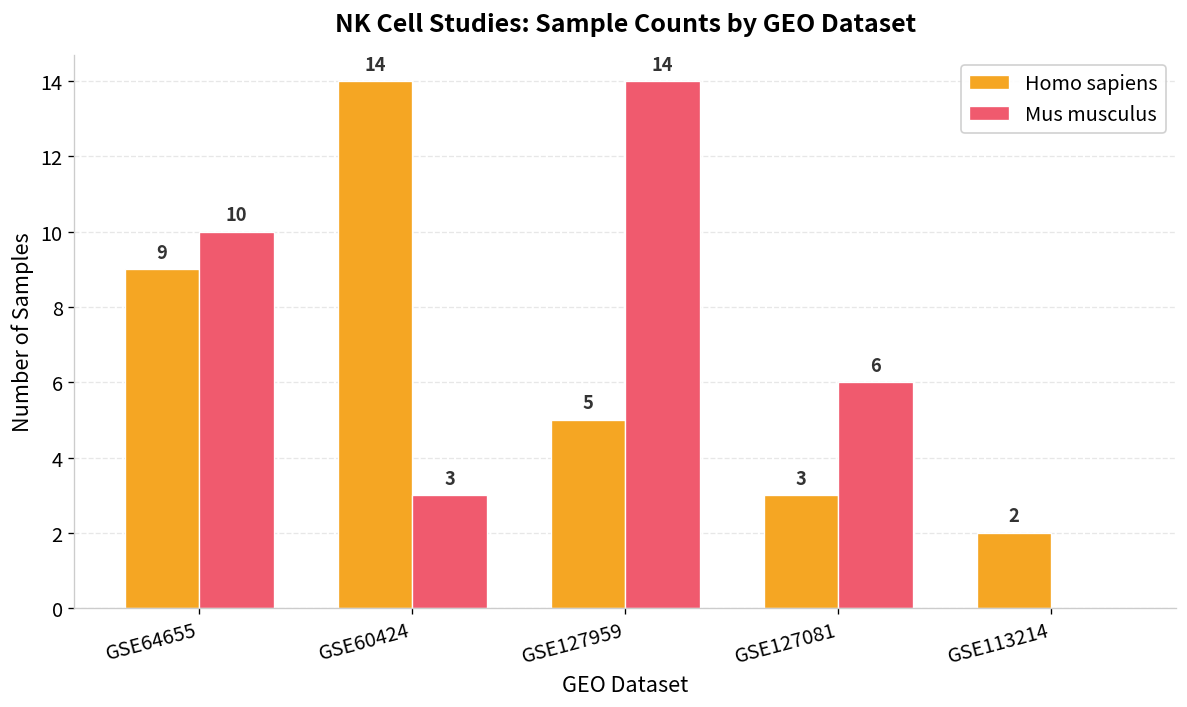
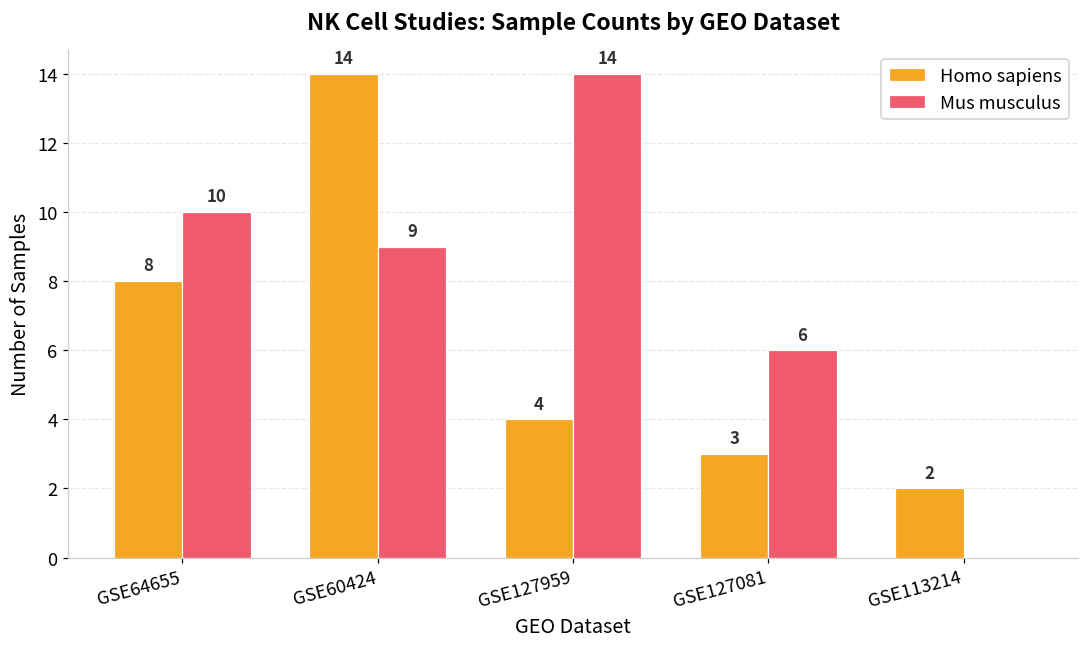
  {
    "Homo sapiens": {
-     "GSE64655": 9,
+     "GSE64655": 8,
      "GSE60424": 14,
-     "GSE127959": 5,
+     "GSE127959": 4,
      "GSE127081": 3,
      "GSE113214": 2
    },
    "Mus musculus": {
      "GSE64655": 10,
-     "GSE60424": 3,
+     "GSE60424": 9,
      "GSE127959": 14,
      "GSE127081": 6
    }
  }
